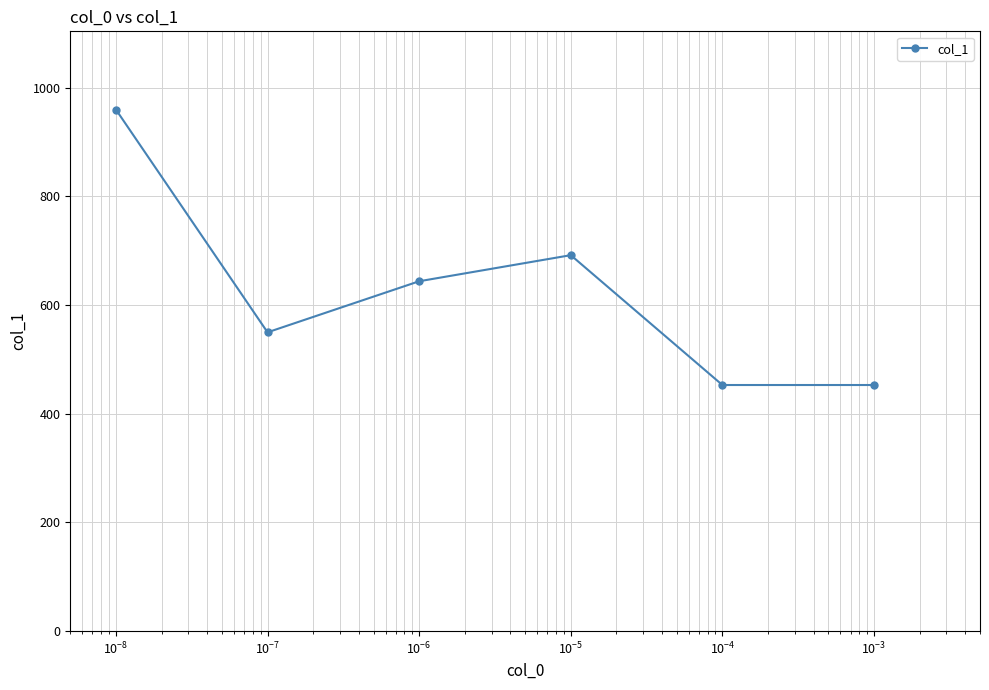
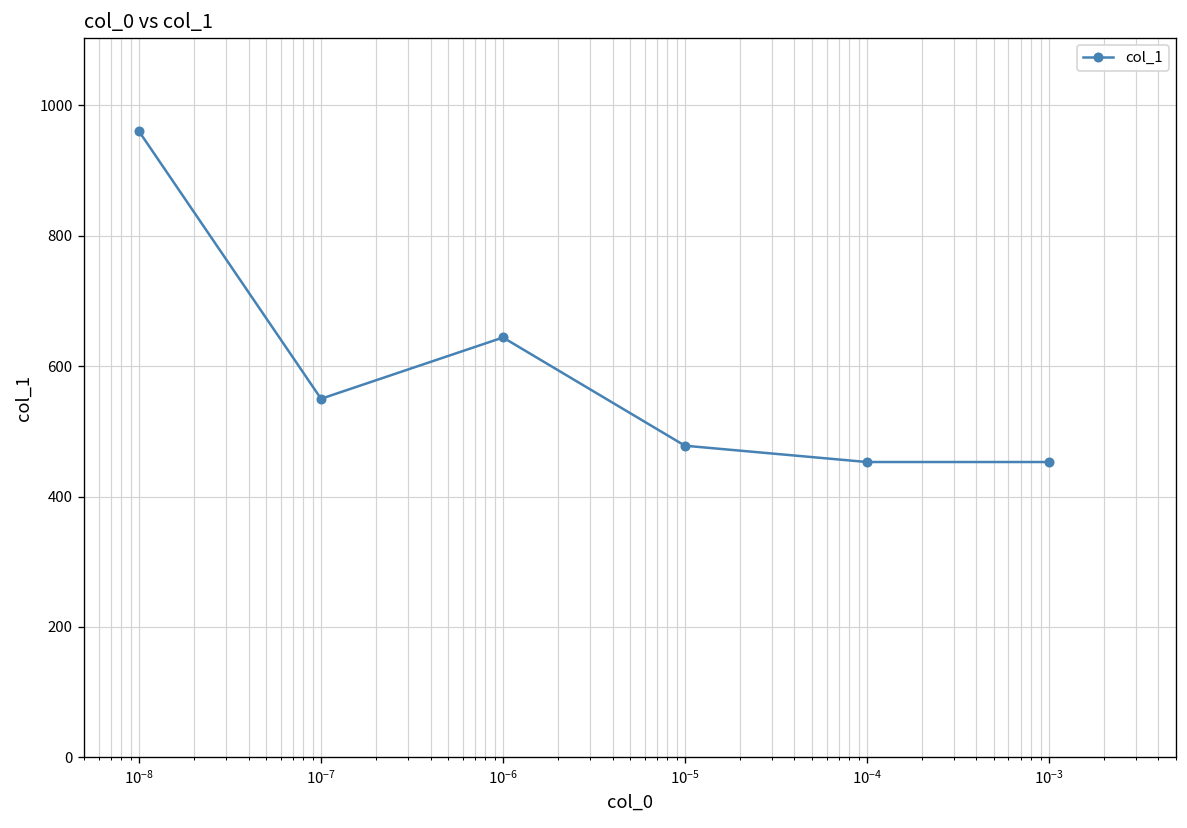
  {
    "10^-8": 960,
    "10^-7": 550,
    "10^-6": 640,
-   "10^-5": 690,
+   "10^-5": 480,
    "10^-4": 450,
    "10^-3": 450
  }
